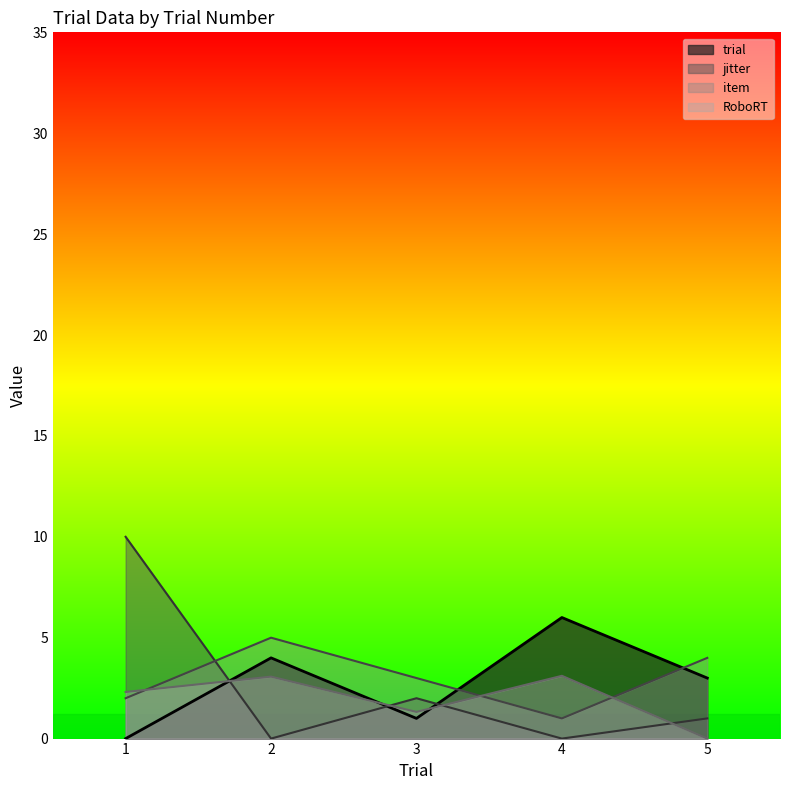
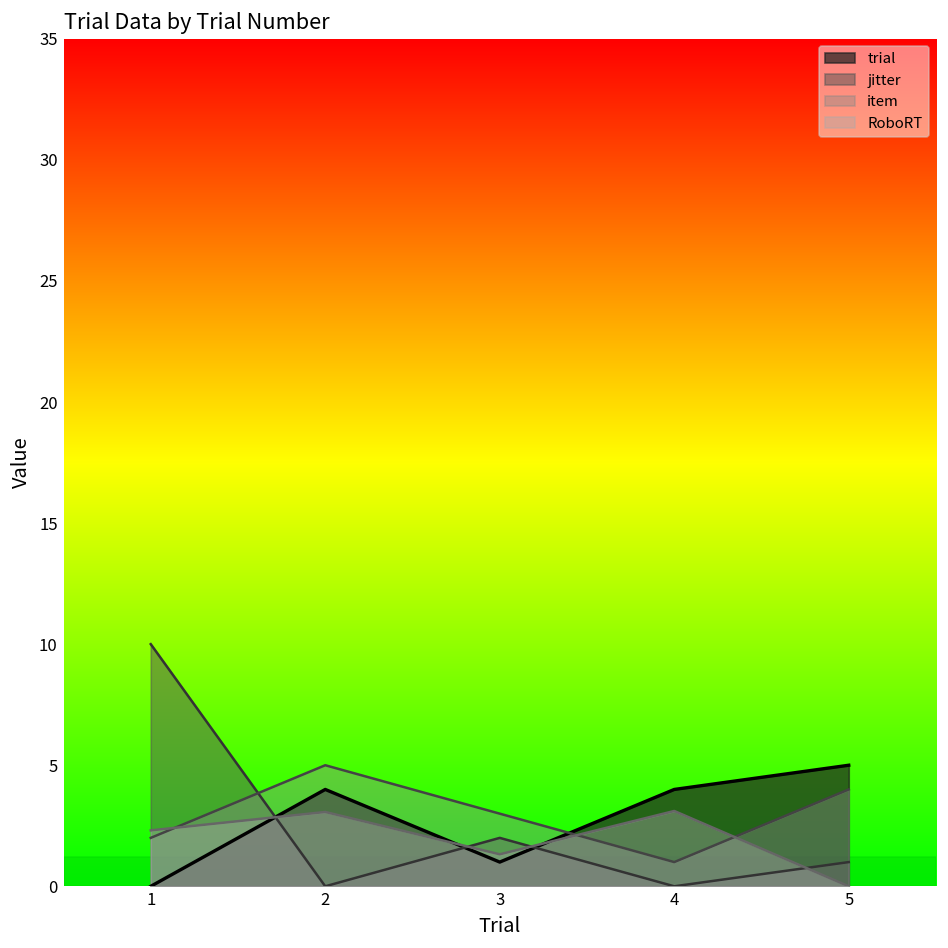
  {
    "trial": {
      "2": 4,
-     "4": 6,
-     "5": 3
+     "4": 4,
+     "5": 5
    },
    "jitter": {
      "1": 10,
      "3": 2
    }
  }
